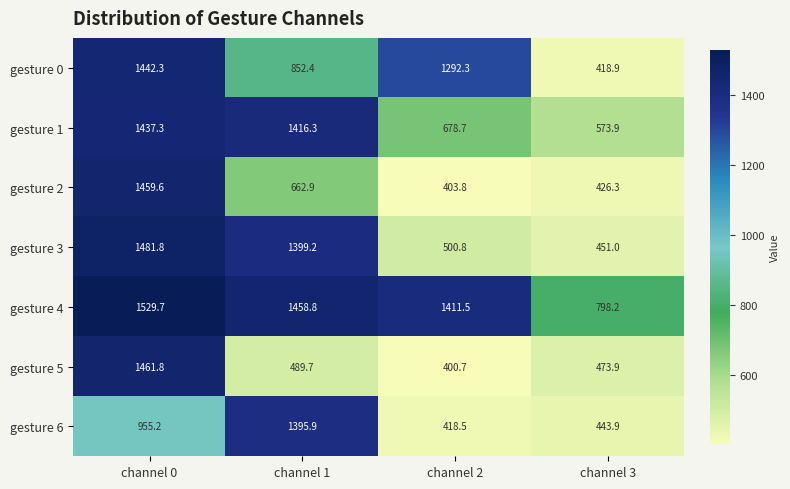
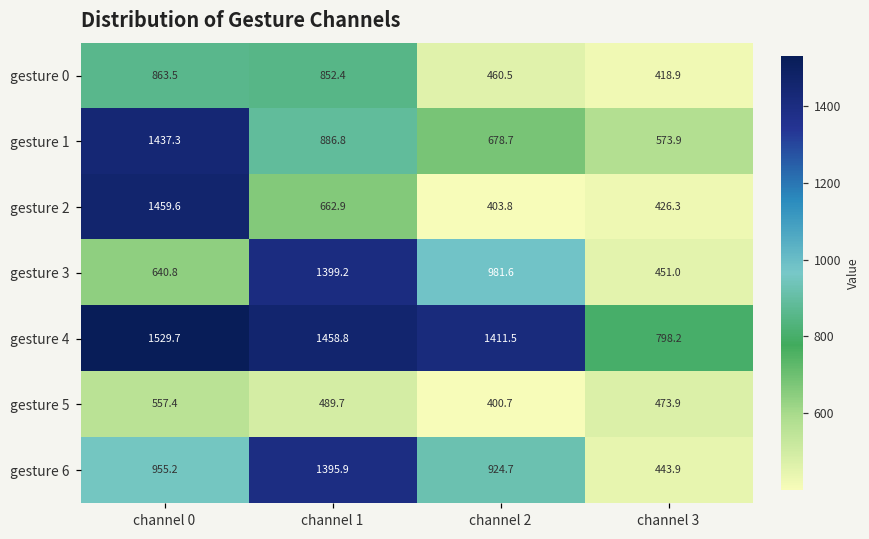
  {
    "gesture 0": {
-     "channel 0": 1442.3,
+     "channel 0": 863.5,
      "channel 1": 852.4,
-     "channel 2": 1292.3,
+     "channel 2": 460.5,
      "channel 3": 418.9
    },
    "gesture 1": {
      "channel 0": 1437.3,
-     "channel 1": 1416.3,
+     "channel 1": 886.8,
      "channel 2": 678.7,
      "channel 3": 573.9
    },
    "gesture 2": {
      "channel 0": 1459.6,
      "channel 1": 662.9,
      "channel 2": 403.8,
      "channel 3": 426.3
    },
    "gesture 3": {
-     "channel 0": 1481.8,
+     "channel 0": 640.8,
      "channel 1": 1399.2,
-     "channel 2": 500.8,
+     "channel 2": 981.6,
      "channel 3": 451.0
    },
    "gesture 4": {
      "channel 0": 1529.7,
      "channel 1": 1458.8,
      "channel 2": 1411.5,
      "channel 3": 798.2
    },
    "gesture 5": {
-     "channel 0": 1461.8,
+     "channel 0": 557.4,
      "channel 1": 489.7,
      "channel 2": 400.7,
      "channel 3": 473.9
    },
    "gesture 6": {
      "channel 0": 955.2,
      "channel 1": 1395.9,
-     "channel 2": 418.5,
+     "channel 2": 924.7,
      "channel 3": 443.9
    }
  }
